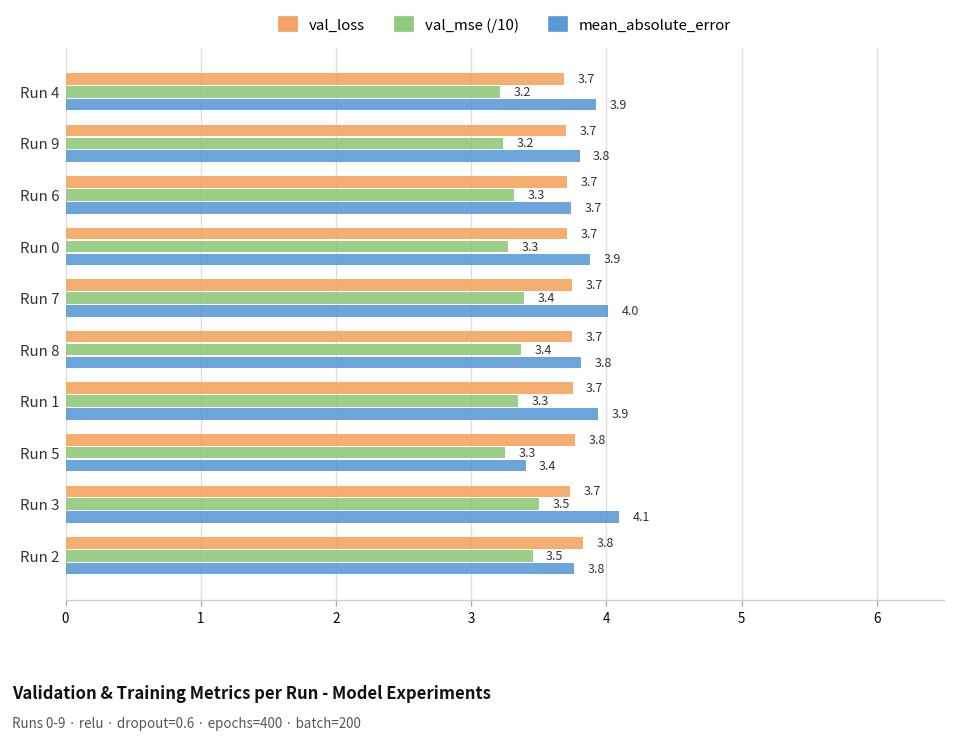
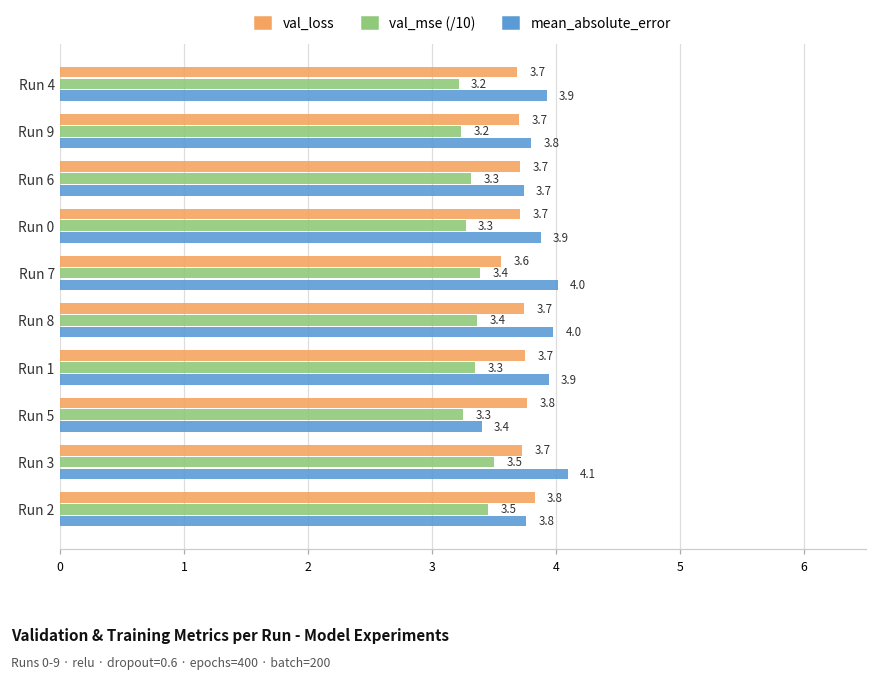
  {
    "val_loss": {
      "Run 4": 3.7,
      "Run 9": 3.7,
      "Run 6": 3.7,
      "Run 0": 3.7,
-     "Run 7": 3.7,
+     "Run 7": 3.6,
      "Run 8": 3.7,
      "Run 1": 3.7,
      "Run 5": 3.8,
      "Run 3": 3.7,
      "Run 2": 3.8
    },
    "mean_absolute_error": {
      "Run 4": 3.9,
      "Run 9": 3.8,
      "Run 6": 3.7,
      "Run 0": 3.9,
      "Run 7": 4.0,
-     "Run 8": 3.8,
+     "Run 8": 4.0,
      "Run 1": 3.9,
      "Run 5": 3.4,
      "Run 3": 4.1,
      "Run 2": 3.8
    }
  }
